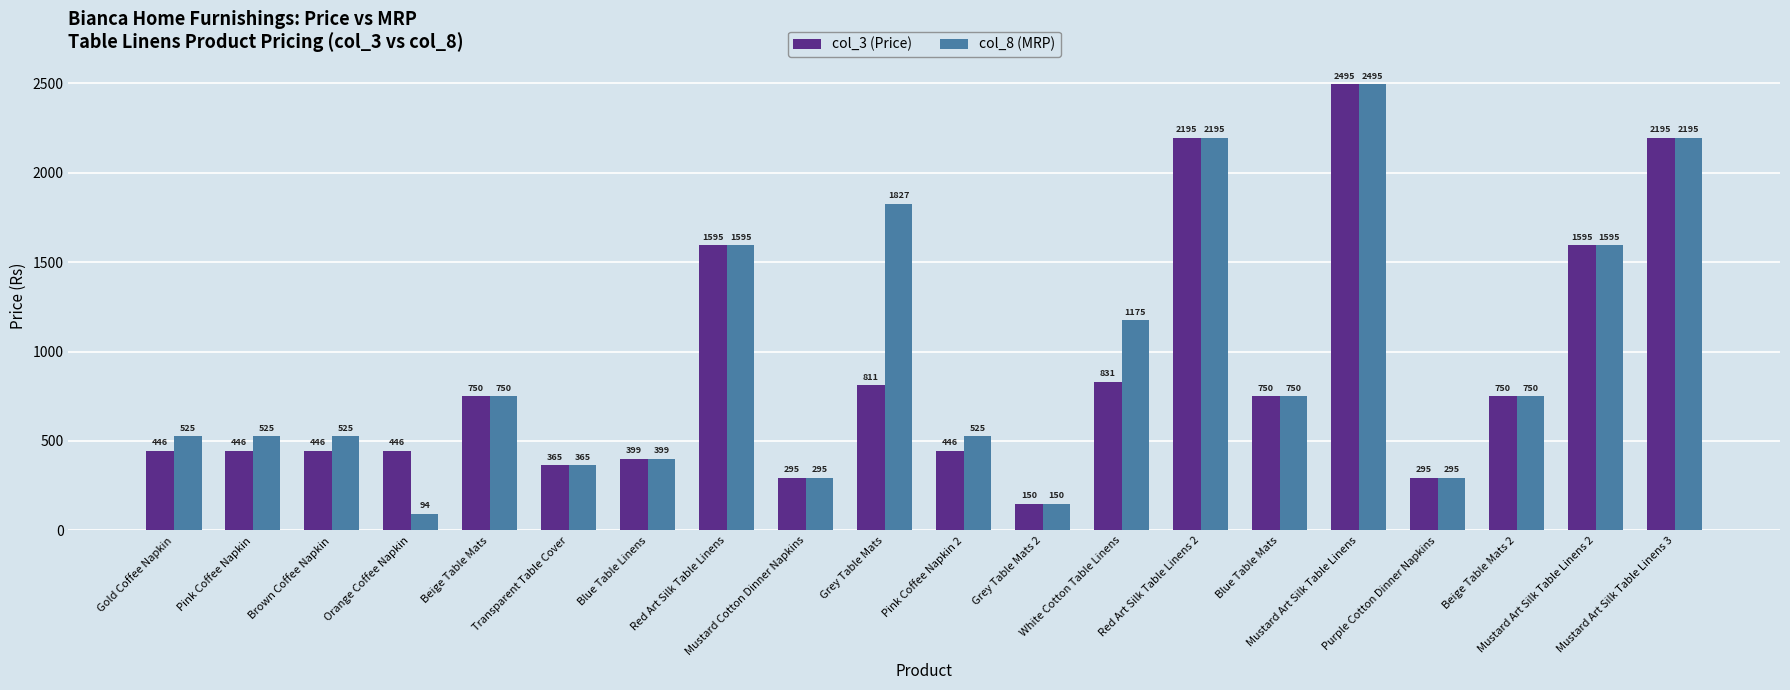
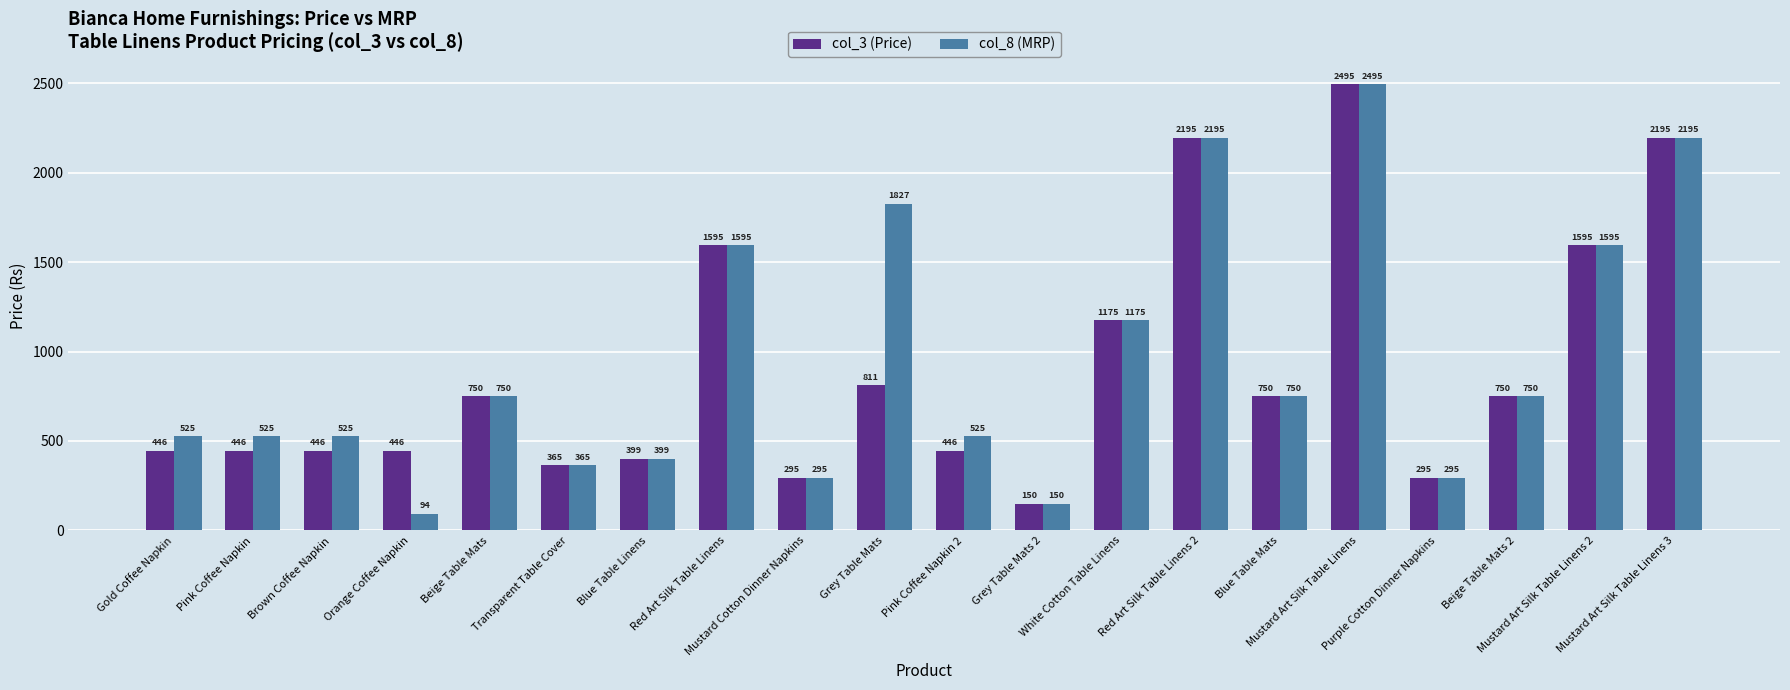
  {
    "col_3 (Price)": {
      "Gold Coffee Napkin": 446,
      "Pink Coffee Napkin": 446,
      "Brown Coffee Napkin": 446,
      "Orange Coffee Napkin": 446,
      "Beige Table Mats": 750,
      "Transparent Table Cover": 365,
      "Blue Table Linens": 399,
      "Red Art Silk Table Linens": 1595,
      "Mustard Cotton Dinner Napkins": 295,
      "Grey Table Mats": 811,
      "Pink Coffee Napkin 2": 446,
      "Grey Table Mats 2": 150,
-     "White Cotton Table Linens": 831,
+     "White Cotton Table Linens": 1175,
      "Red Art Silk Table Linens 2": 2195,
      "Blue Table Mats": 750,
      "Mustard Art Silk Table Linens": 2495,
      "Purple Cotton Dinner Napkins": 295,
      "Beige Table Mats 2": 750,
      "Mustard Art Silk Table Linens 2": 1595,
      "Mustard Art Silk Table Linens 3": 2195
    },
    "col_8 (MRP)": {
      "Gold Coffee Napkin": 525,
      "Pink Coffee Napkin": 525,
      "Brown Coffee Napkin": 525,
      "Orange Coffee Napkin": 94,
      "Beige Table Mats": 750,
      "Transparent Table Cover": 365,
      "Blue Table Linens": 399,
      "Red Art Silk Table Linens": 1595,
      "Mustard Cotton Dinner Napkins": 295,
      "Grey Table Mats": 1827,
      "Pink Coffee Napkin 2": 525,
      "Grey Table Mats 2": 150,
      "White Cotton Table Linens": 1175,
      "Red Art Silk Table Linens 2": 2195,
      "Blue Table Mats": 750,
      "Mustard Art Silk Table Linens": 2495,
      "Purple Cotton Dinner Napkins": 295,
      "Beige Table Mats 2": 750,
      "Mustard Art Silk Table Linens 2": 1595,
      "Mustard Art Silk Table Linens 3": 2195
    }
  }
